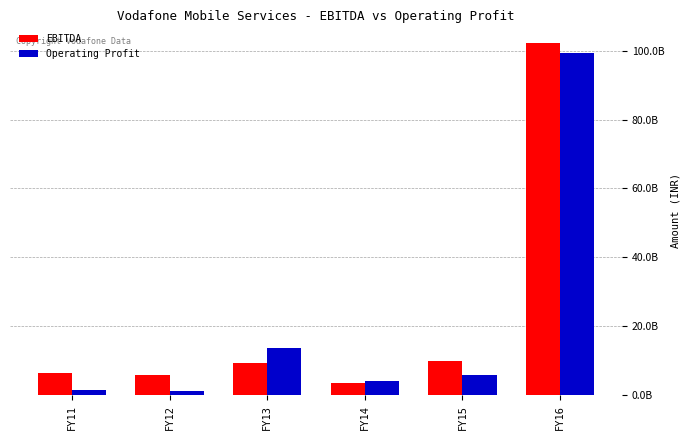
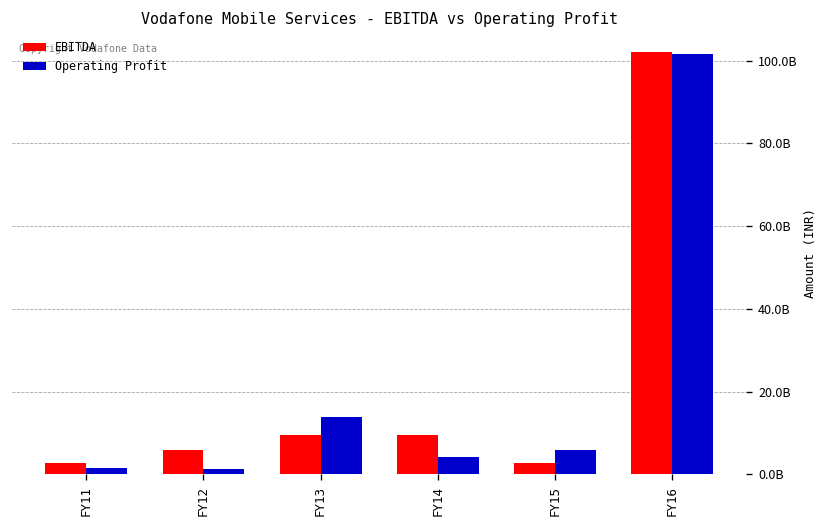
  {
    "EBITDA": {
-     "FY11": 7000000000,
+     "FY11": 3000000000,
      "FY12": 6000000000,
      "FY13": 9000000000,
-     "FY14": 4000000000,
-     "FY15": 10000000000,
+     "FY14": 9000000000,
+     "FY15": 3000000000,
      "FY16": 102000000000
    },
    "Operating Profit": {
      "FY11": 2000000000,
      "FY12": 1000000000,
      "FY13": 14000000000,
      "FY14": 4000000000,
      "FY15": 6000000000,
-     "FY16": 99000000000
+     "FY16": 102000000000
    }
  }
